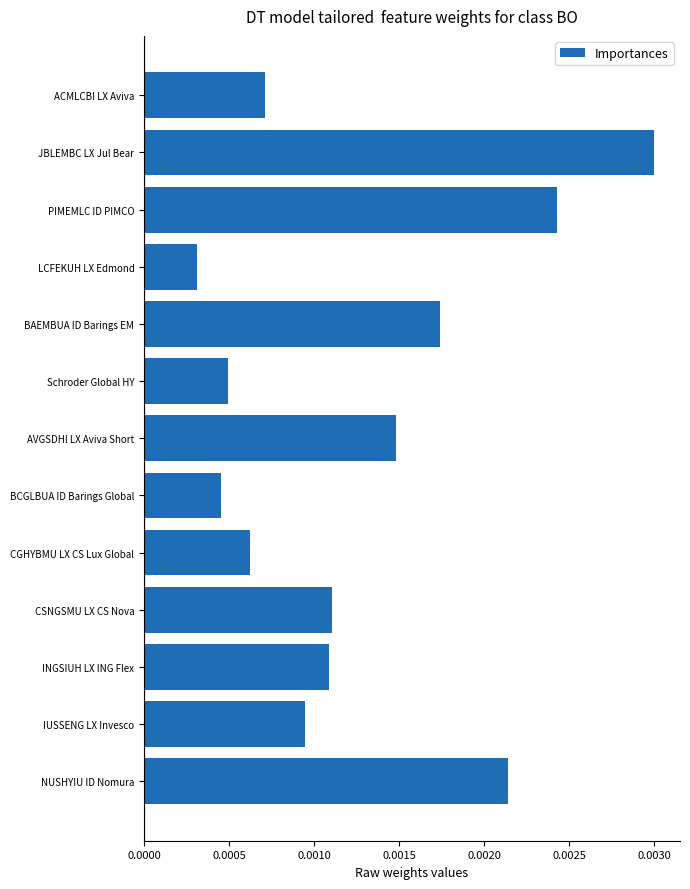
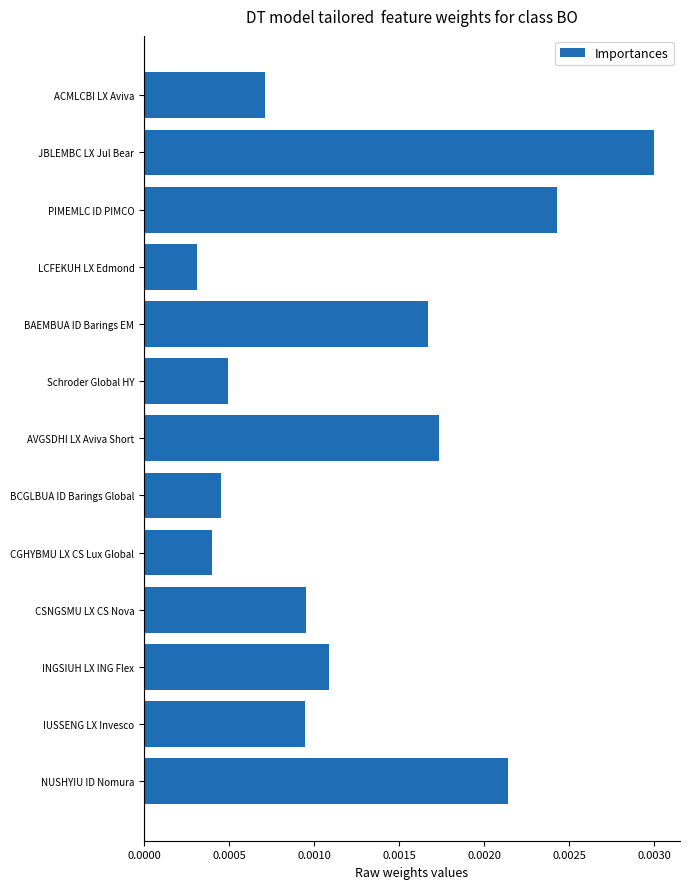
  {
    "ACMLCBI LX Aviva": 0.00071,
    "JBLEMBC LX Jul Bear": 0.00300,
    "PIMEMLC ID PIMCO": 0.00243,
    "LCFEKUH LX Edmond": 0.00031,
-   "BAEMBUA ID Barings EM": 0.00174,
+   "BAEMBUA ID Barings EM": 0.00167,
    "Schroder Global HY": 0.00050,
-   "AVGSDHI LX Aviva Short": 0.00148,
+   "AVGSDHI LX Aviva Short": 0.00173,
    "BCGLBUA ID Barings Global": 0.00045,
-   "CGHYBMU LX CS Lux Global": 0.00063,
-   "CSNGSMU LX CS Nova": 0.00111,
+   "CGHYBMU LX CS Lux Global": 0.00040,
+   "CSNGSMU LX CS Nova": 0.00095,
    "INGSIUH LX ING Flex": 0.00109,
    "IUSSENG LX Invesco": 0.00095,
    "NUSHYIU ID Nomura": 0.00214
  }
